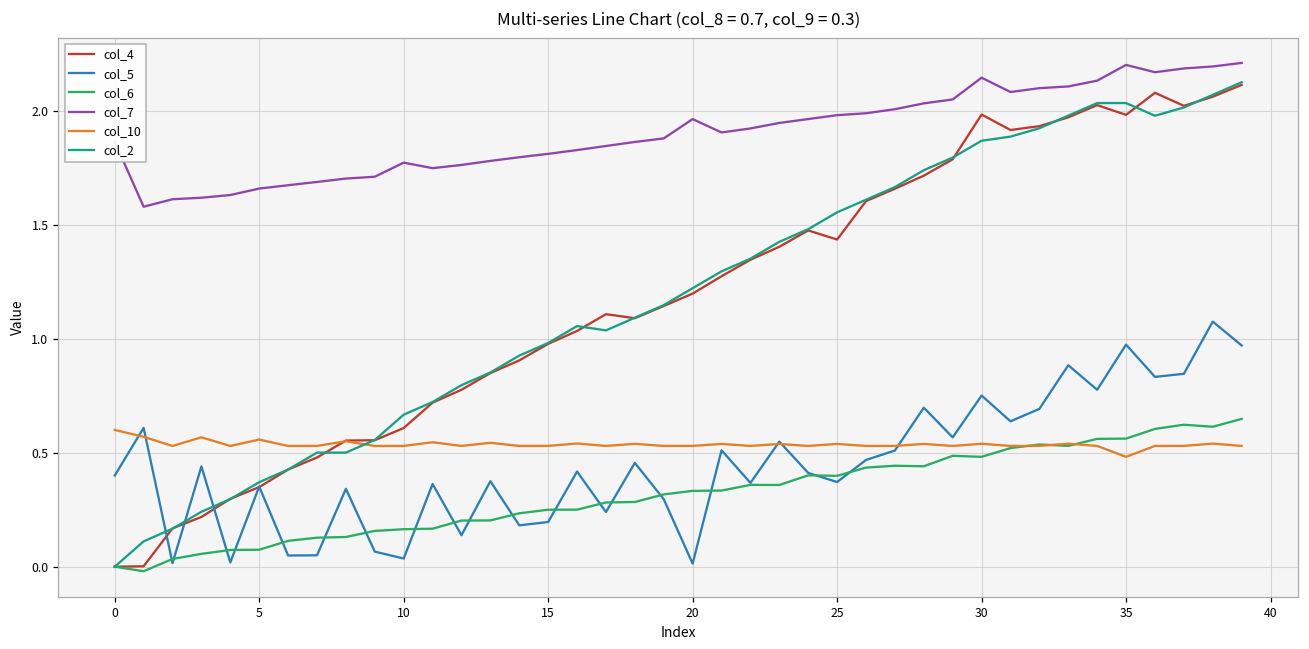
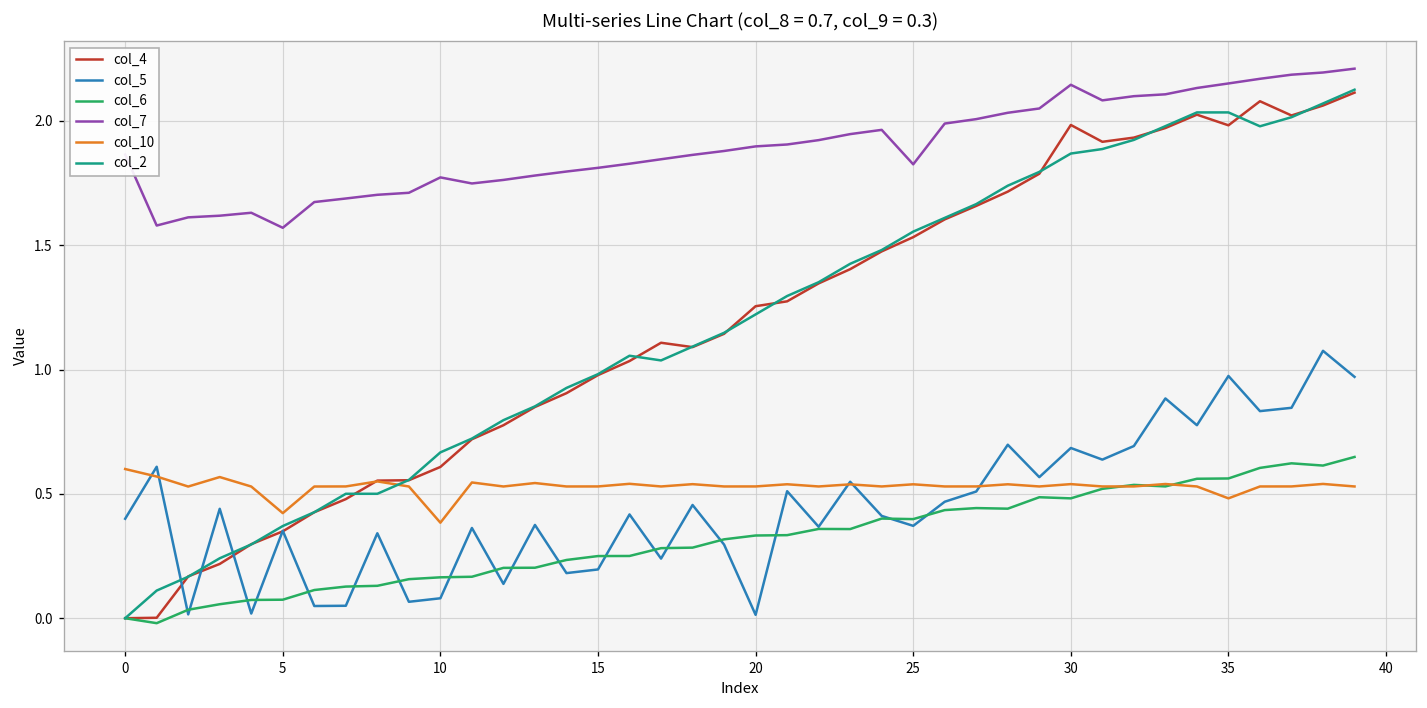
  {
    "col_4": {
      "10": 0.61,
-     "20": 1.20,
-     "25": 1.44,
+     "20": 1.25,
+     "25": 1.53,
      "30": 1.98,
      "35": 1.98
    },
    "col_5": {
      "0": 0.40,
-     "10": 0.04,
+     "10": 0.08,
      "15": 0.20,
      "20": 0.01,
      "25": 0.37,
-     "30": 0.75,
+     "30": 0.68,
      "35": 0.97
    },
    "col_7": {
-     "5": 1.66,
+     "5": 1.57,
      "10": 1.77,
      "15": 1.81,
-     "20": 1.96,
-     "25": 1.98,
+     "20": 1.90,
+     "25": 1.83,
      "30": 2.15,
-     "35": 2.20
+     "35": 2.15
    },
    "col_10": {
      "0": 0.60,
-     "5": 0.56,
-     "10": 0.53,
+     "5": 0.42,
+     "10": 0.38,
      "15": 0.53,
      "20": 0.53,
      "25": 0.54,
      "30": 0.54,
      "35": 0.48
    }
  }
